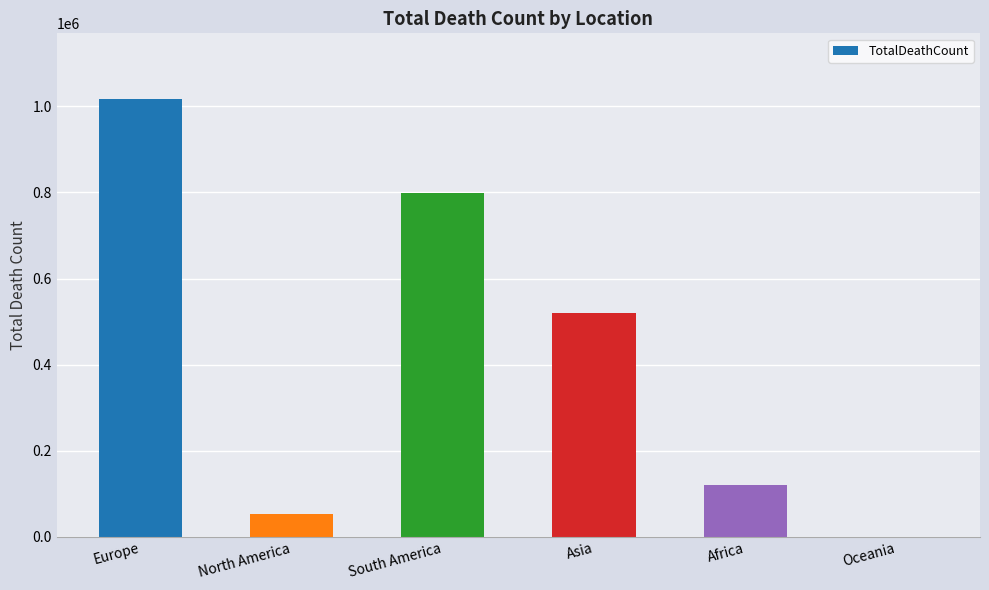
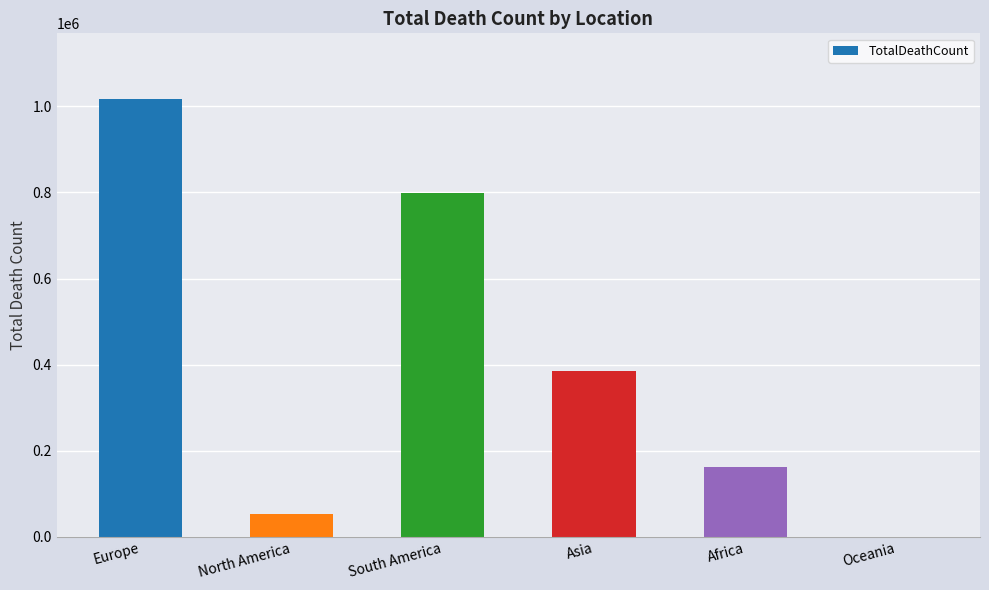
  {
    "Europe": 1020000,
    "North America": 50000,
    "South America": 800000,
-   "Asia": 520000,
-   "Africa": 120000
+   "Asia": 390000,
+   "Africa": 160000
  }
